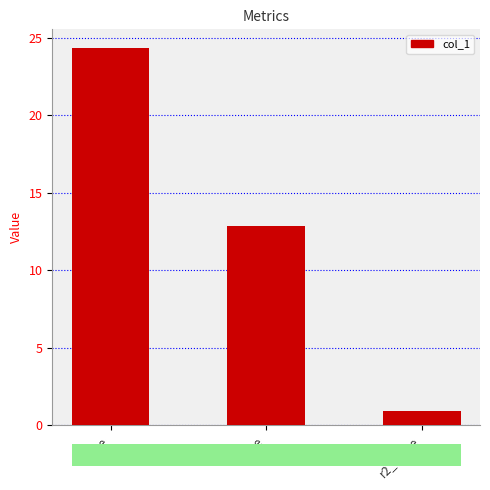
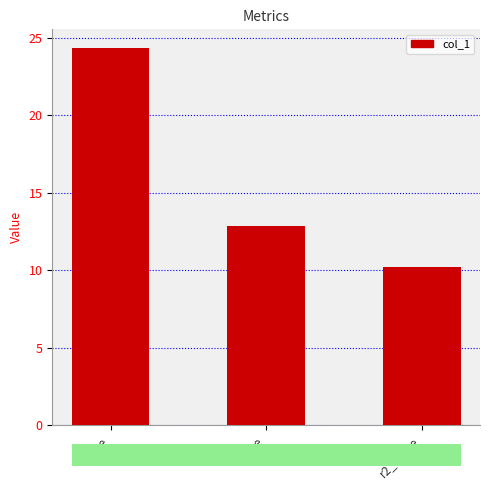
  {
    "rmse": 24.3,
    "mae": 12.9,
-   "r2_score": 0.9
+   "r2_score": 10.2
  }
